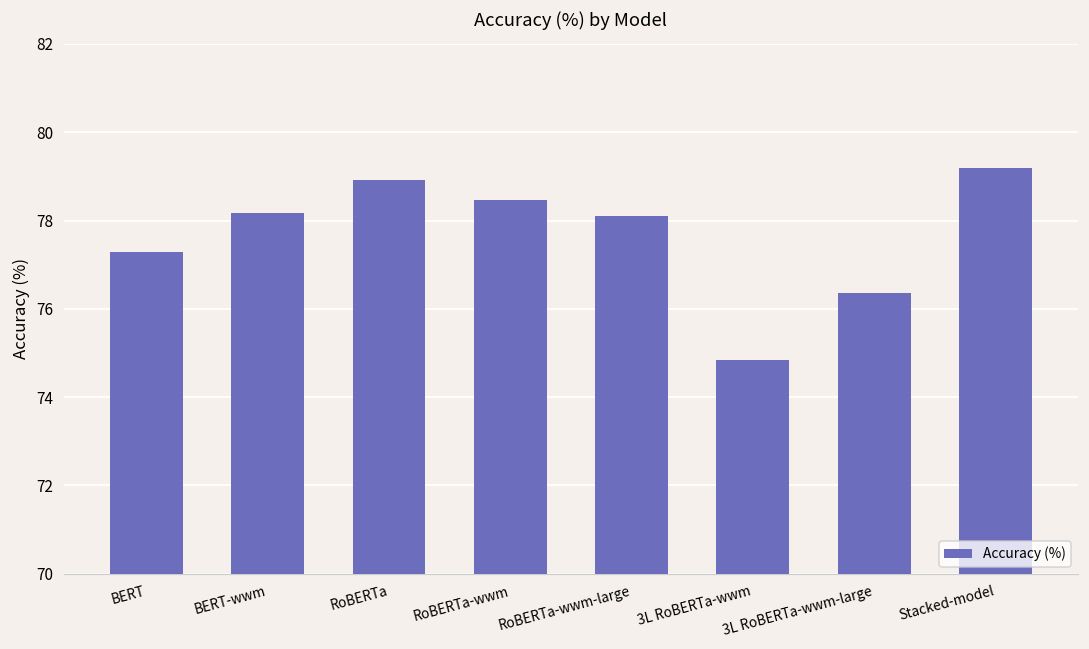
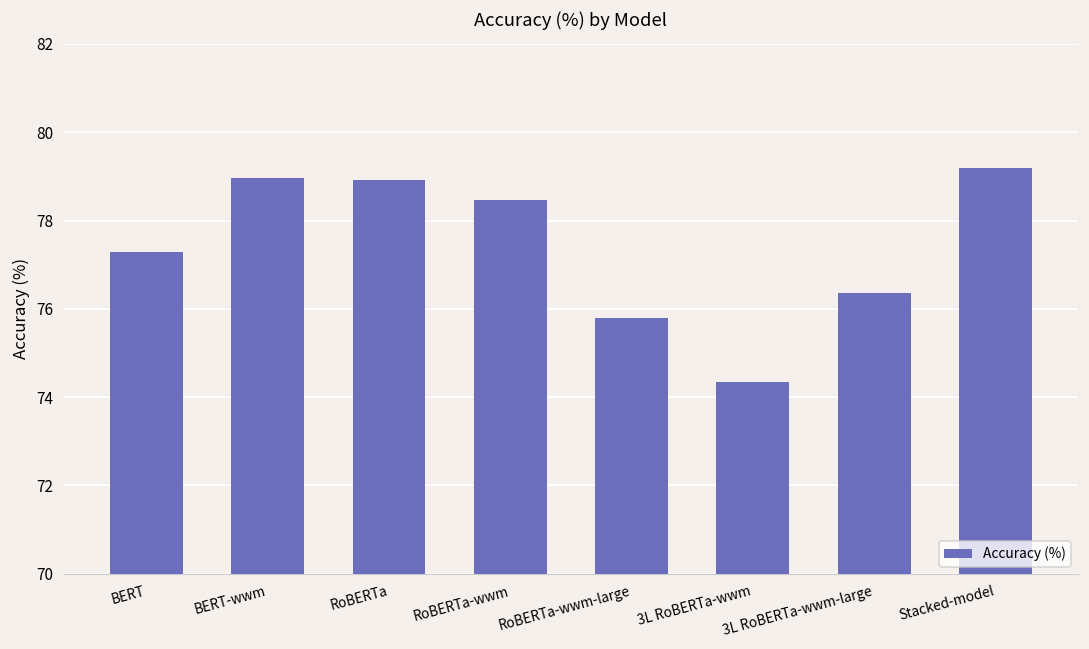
  {
    "BERT": 77.3,
-   "BERT-wwm": 78.2,
+   "BERT-wwm": 79.0,
    "RoBERTa": 78.9,
    "RoBERTa-wwm": 78.5,
-   "RoBERTa-wwm-large": 78.1,
-   "3L RoBERTa-wwm": 74.8,
+   "RoBERTa-wwm-large": 75.8,
+   "3L RoBERTa-wwm": 74.3,
    "3L RoBERTa-wwm-large": 76.4,
    "Stacked-model": 79.2
  }
